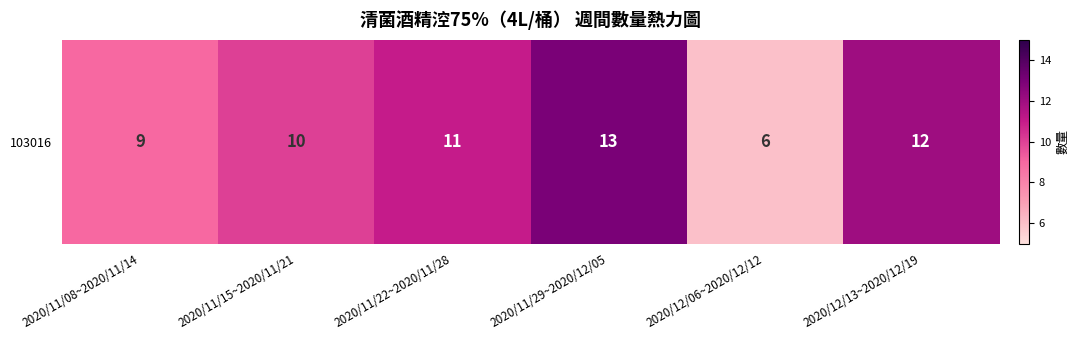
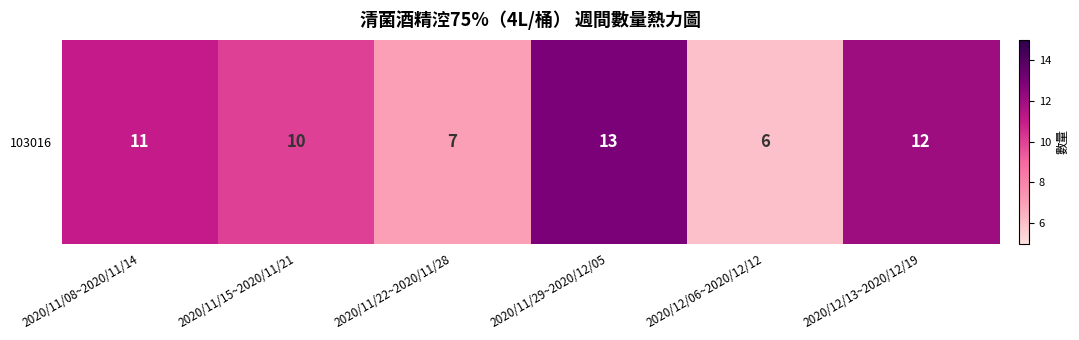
  {
    "103016": {
-     "2020/11/08~2020/11/14": 9,
+     "2020/11/08~2020/11/14": 11,
      "2020/11/15~2020/11/21": 10,
-     "2020/11/22~2020/11/28": 11,
+     "2020/11/22~2020/11/28": 7,
      "2020/11/29~2020/12/05": 13,
      "2020/12/06~2020/12/12": 6,
      "2020/12/13~2020/12/19": 12
    }
  }
